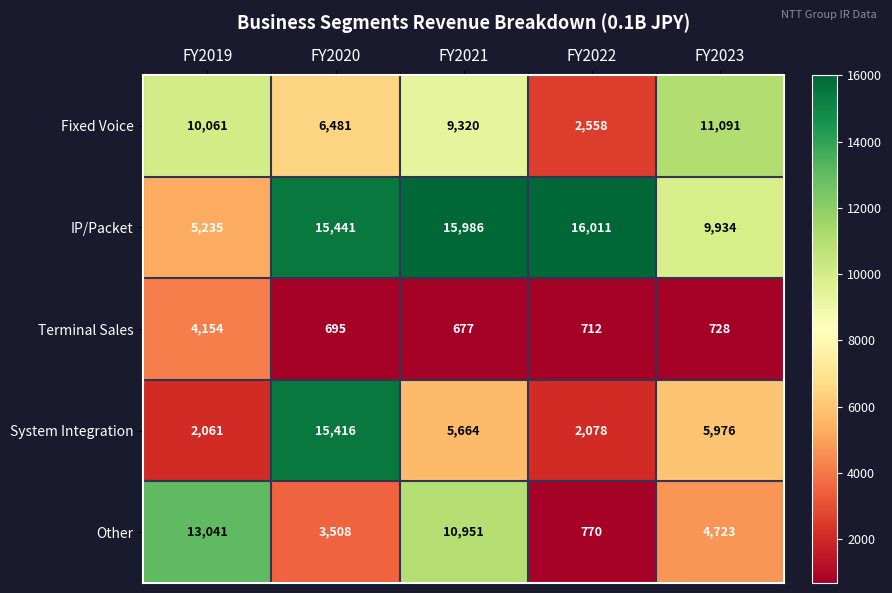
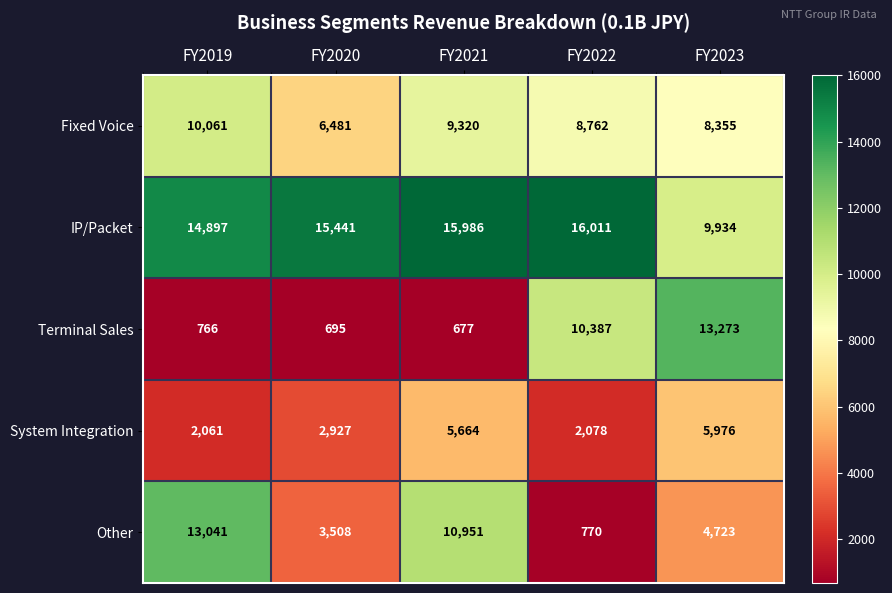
  {
    "Fixed Voice": {
      "FY2019": "10,061",
      "FY2020": "6,481",
      "FY2021": "9,320",
-     "FY2022": "2,558",
-     "FY2023": "11,091"
+     "FY2022": "8,762",
+     "FY2023": "8,355"
    },
    "IP/Packet": {
-     "FY2019": "5,235",
+     "FY2019": "14,897",
      "FY2020": "15,441",
      "FY2021": "15,986",
      "FY2022": "16,011",
      "FY2023": "9,934"
    },
    "Terminal Sales": {
-     "FY2019": "4,154",
+     "FY2019": "766",
      "FY2020": "695",
      "FY2021": "677",
-     "FY2022": "712",
-     "FY2023": "728"
+     "FY2022": "10,387",
+     "FY2023": "13,273"
    },
    "System Integration": {
      "FY2019": "2,061",
-     "FY2020": "15,416",
+     "FY2020": "2,927",
      "FY2021": "5,664",
      "FY2022": "2,078",
      "FY2023": "5,976"
    },
    "Other": {
      "FY2019": "13,041",
      "FY2020": "3,508",
      "FY2021": "10,951",
      "FY2022": "770",
      "FY2023": "4,723"
    }
  }
